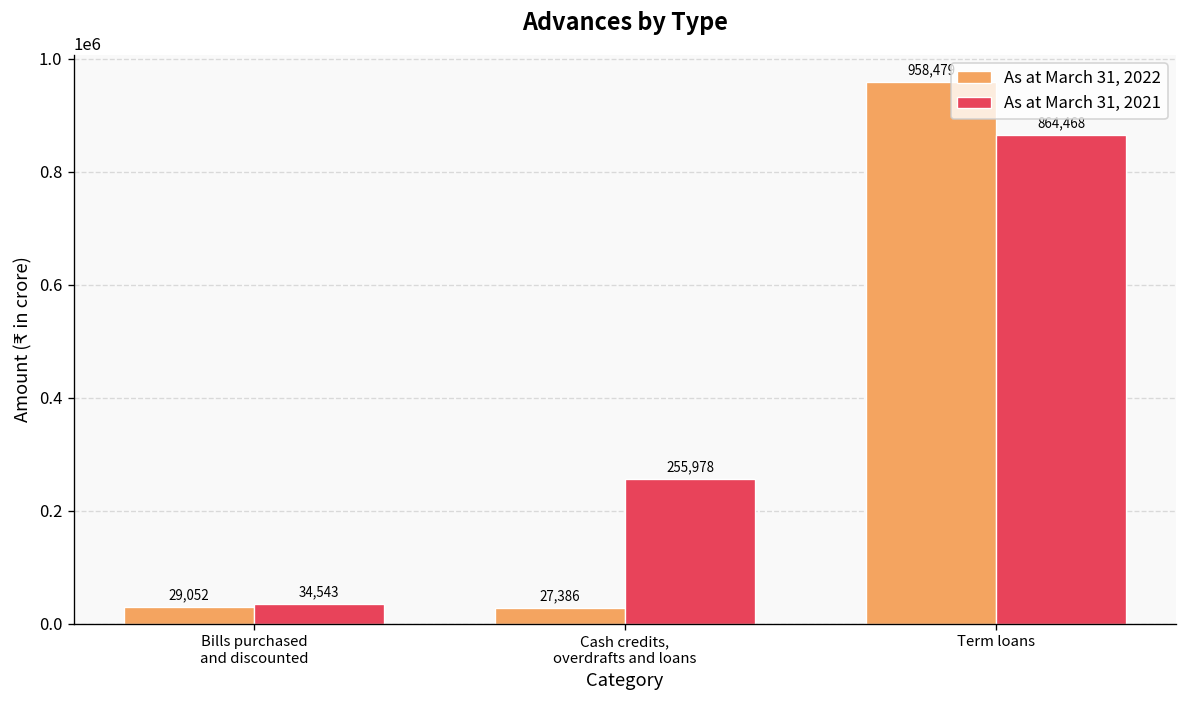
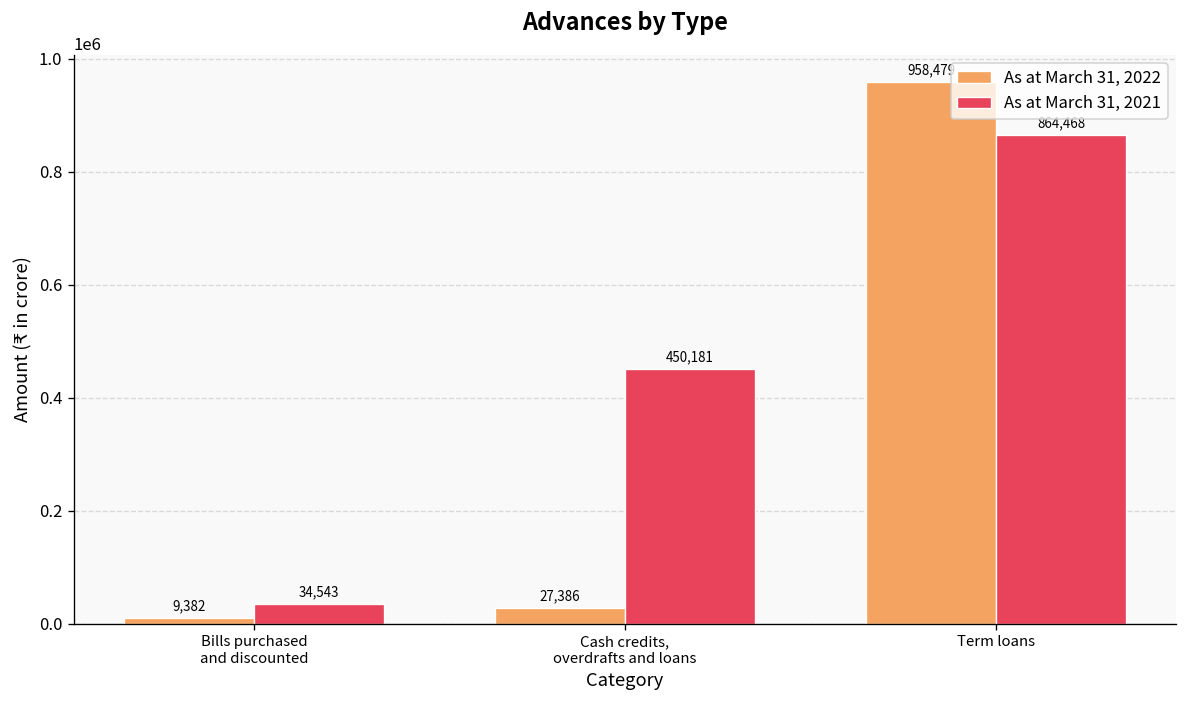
  {
    "As at March 31, 2022": {
-     "Bills purchased and discounted": "29,052",
+     "Bills purchased and discounted": "9,382",
      "Cash credits, overdrafts and loans": "27,386"
    },
    "As at March 31, 2021": {
      "Bills purchased and discounted": "34,543",
-     "Cash credits, overdrafts and loans": "255,978"
+     "Cash credits, overdrafts and loans": "450,181"
    }
  }
